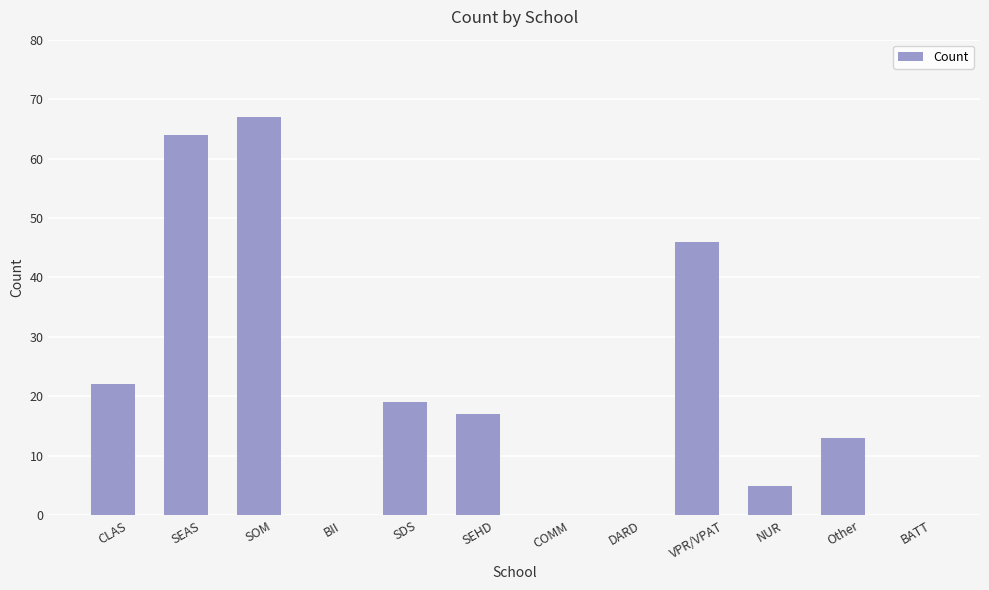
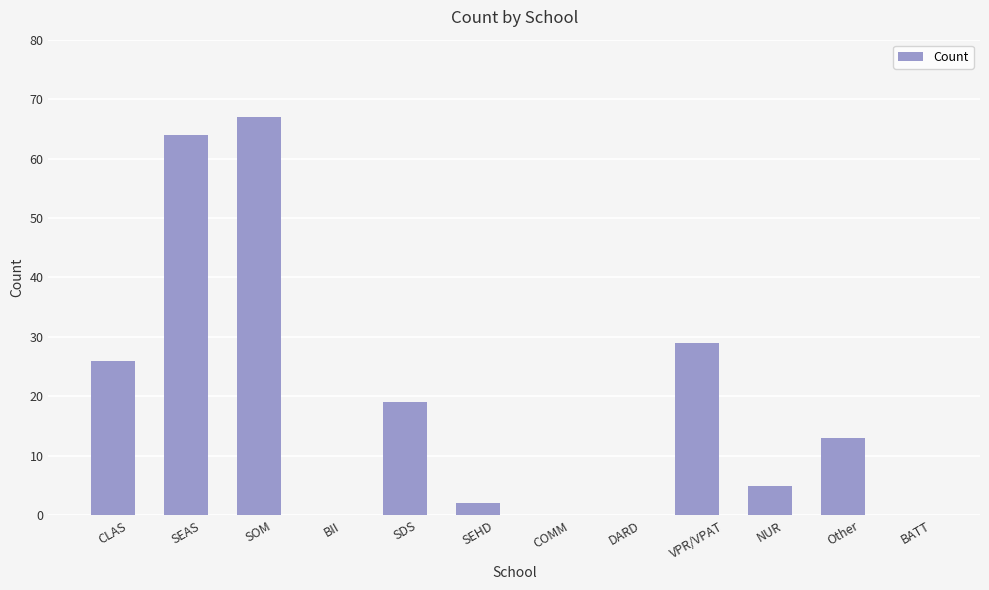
  {
-   "CLAS": 22,
+   "CLAS": 26,
    "SEAS": 64,
    "SOM": 67,
    "BII": 0,
    "SDS": 19,
-   "SEHD": 17,
+   "SEHD": 2,
    "COMM": 0,
    "DARD": 0,
-   "VPR/VPAT": 46,
+   "VPR/VPAT": 29,
    "NUR": 5,
    "Other": 13,
    "BATT": 0
  }
